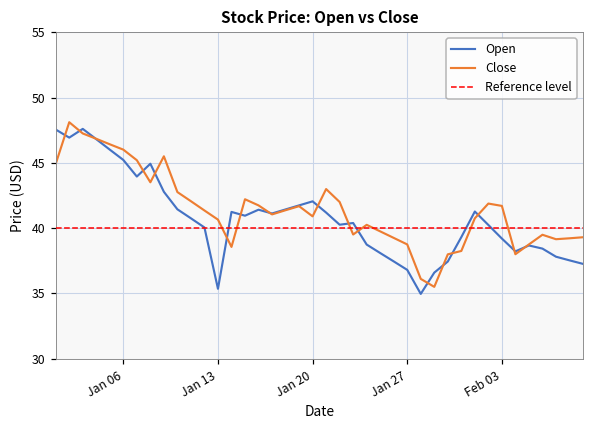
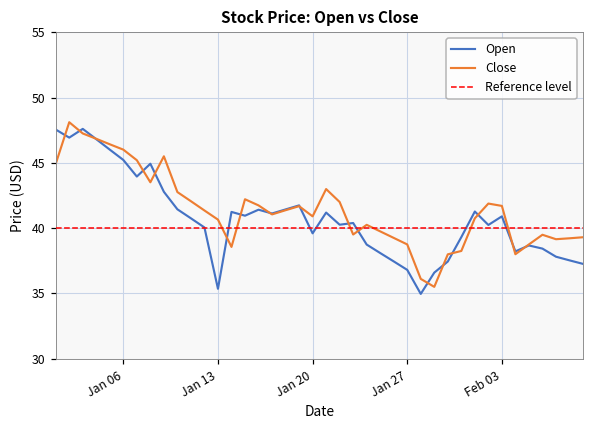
  {
    "Open": {
      "Jan 06": 45.2,
      "Jan 13": 35.4,
-     "Jan 20": 42.1,
+     "Jan 20": 39.6,
      "Jan 27": 36.8,
-     "Feb 03": 39.2
+     "Feb 03": 40.9
    },
    "Close": {
      "Jan 06": 46.0,
      "Jan 13": 40.7,
      "Jan 20": 40.9,
      "Jan 27": 38.8,
      "Feb 03": 41.7
    }
  }
